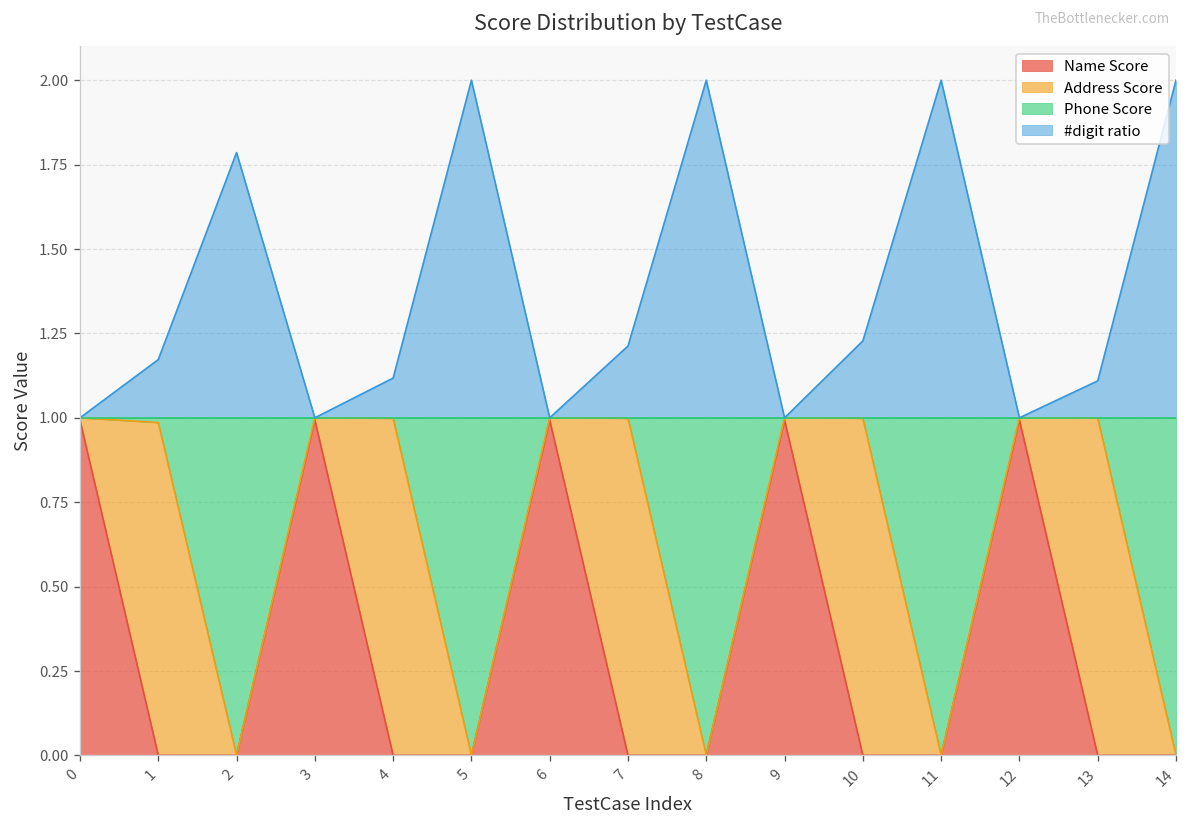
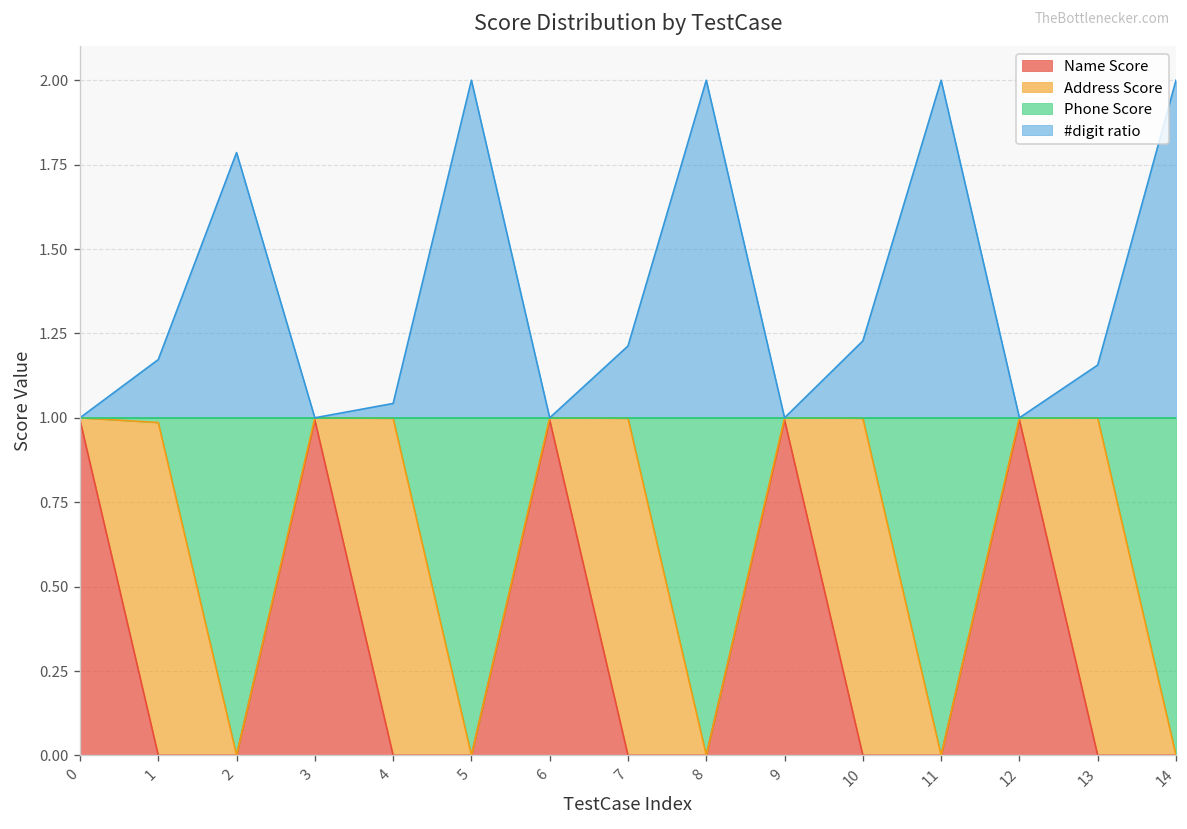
  {
    "Name Score": {
      "1": 0.00,
      "4": 0.00,
      "7": 0.00,
      "10": 0.00,
      "13": 0.00
    },
    "Address Score": {
      "1": 0.99
    },
    "Phone Score": {
      "1": 1.00,
      "2": 1.00,
      "5": 1.00,
      "8": 1.00,
      "11": 1.00,
      "14": 1.00
    },
    "#digit ratio": {
      "1": 1.17,
      "2": 1.79,
-     "4": 1.12,
+     "4": 1.04,
      "5": 2.00,
      "7": 1.21,
      "8": 2.00,
      "10": 1.23,
      "11": 2.00,
-     "13": 1.11,
+     "13": 1.16,
      "14": 2.00
    }
  }
